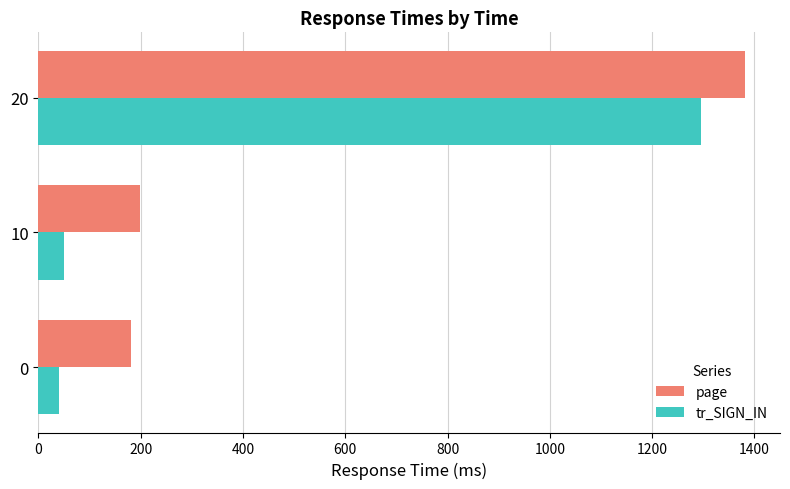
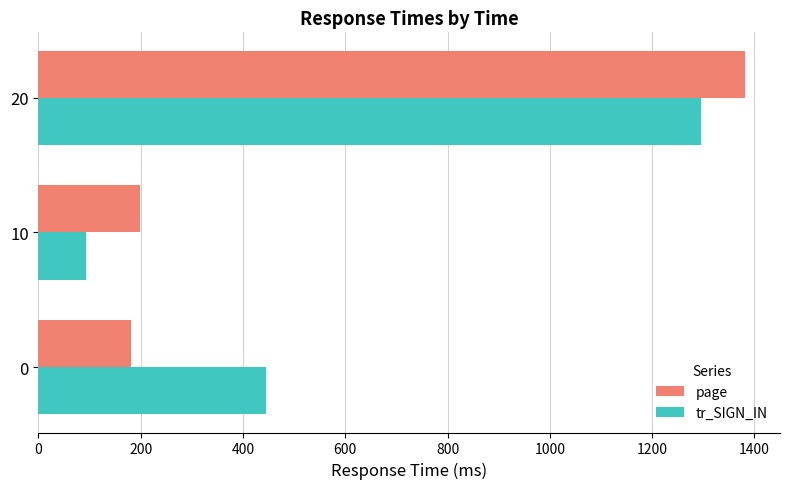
  {
    "page": {
      "20": 1380,
      "10": 200,
      "0": 180
    },
    "tr_SIGN_IN": {
      "20": 1300,
-     "10": 50,
-     "0": 40
+     "10": 90,
+     "0": 440
    }
  }
